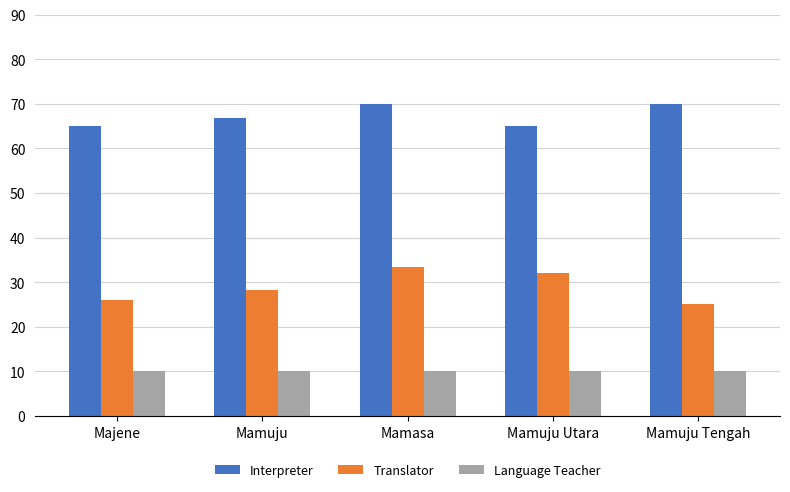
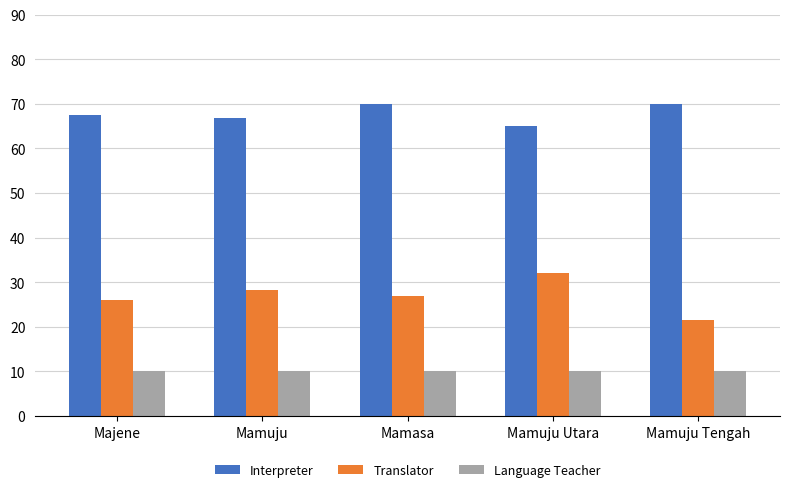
  {
    "Interpreter": {
-     "Majene": 65,
+     "Majene": 68,
      "Mamuju": 67,
      "Mamasa": 70,
      "Mamuju Utara": 65,
      "Mamuju Tengah": 70
    },
    "Translator": {
      "Majene": 26,
      "Mamuju": 28,
-     "Mamasa": 34,
+     "Mamasa": 27,
      "Mamuju Utara": 32,
-     "Mamuju Tengah": 25
+     "Mamuju Tengah": 22
    },
    "Language Teacher": {
      "Majene": 10,
      "Mamuju": 10,
      "Mamasa": 10,
      "Mamuju Utara": 10,
      "Mamuju Tengah": 10
    }
  }
